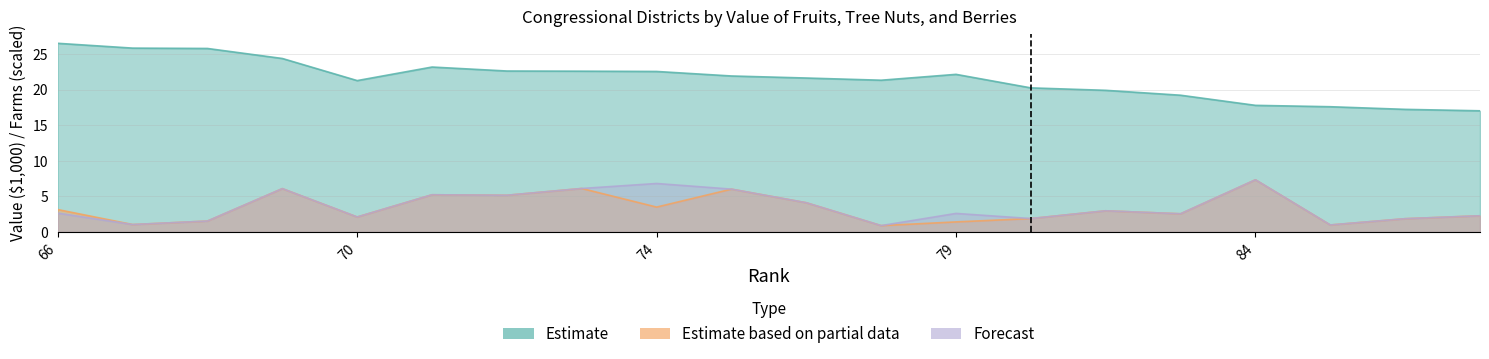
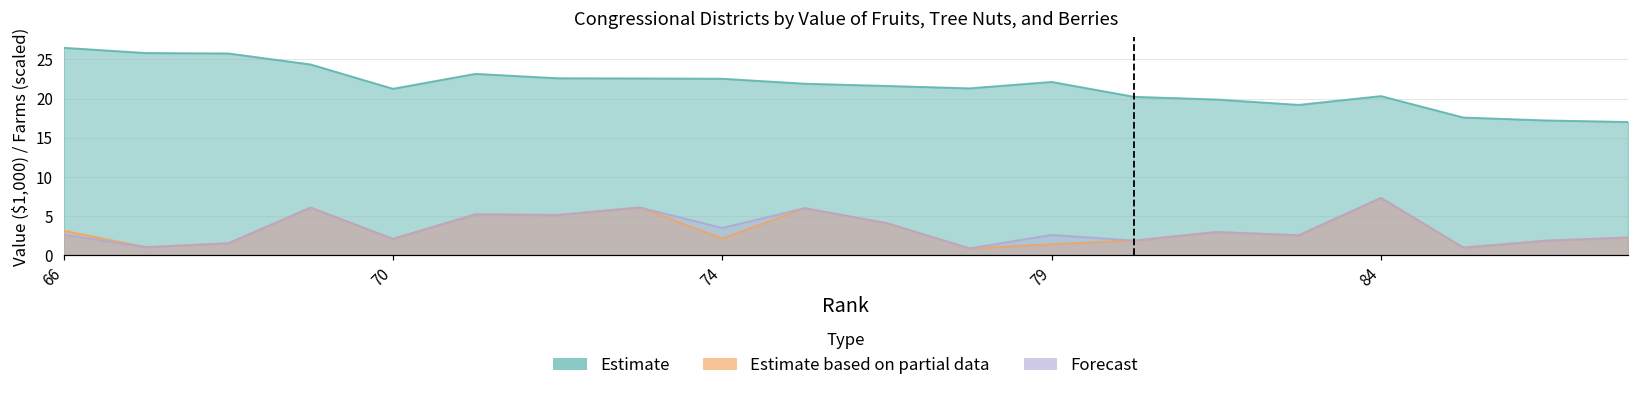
  {
    "Estimate": {
      "66": 26,
      "70": 21,
      "74": 23,
      "79": 22,
-     "84": 18
+     "84": 20
    },
    "Estimate based on partial data": {
      "66": 3,
-     "74": 4,
+     "74": 2,
      "79": 1
    },
    "Forecast": {
      "66": 3,
-     "74": 7,
+     "74": 4,
      "79": 3
    }
  }
